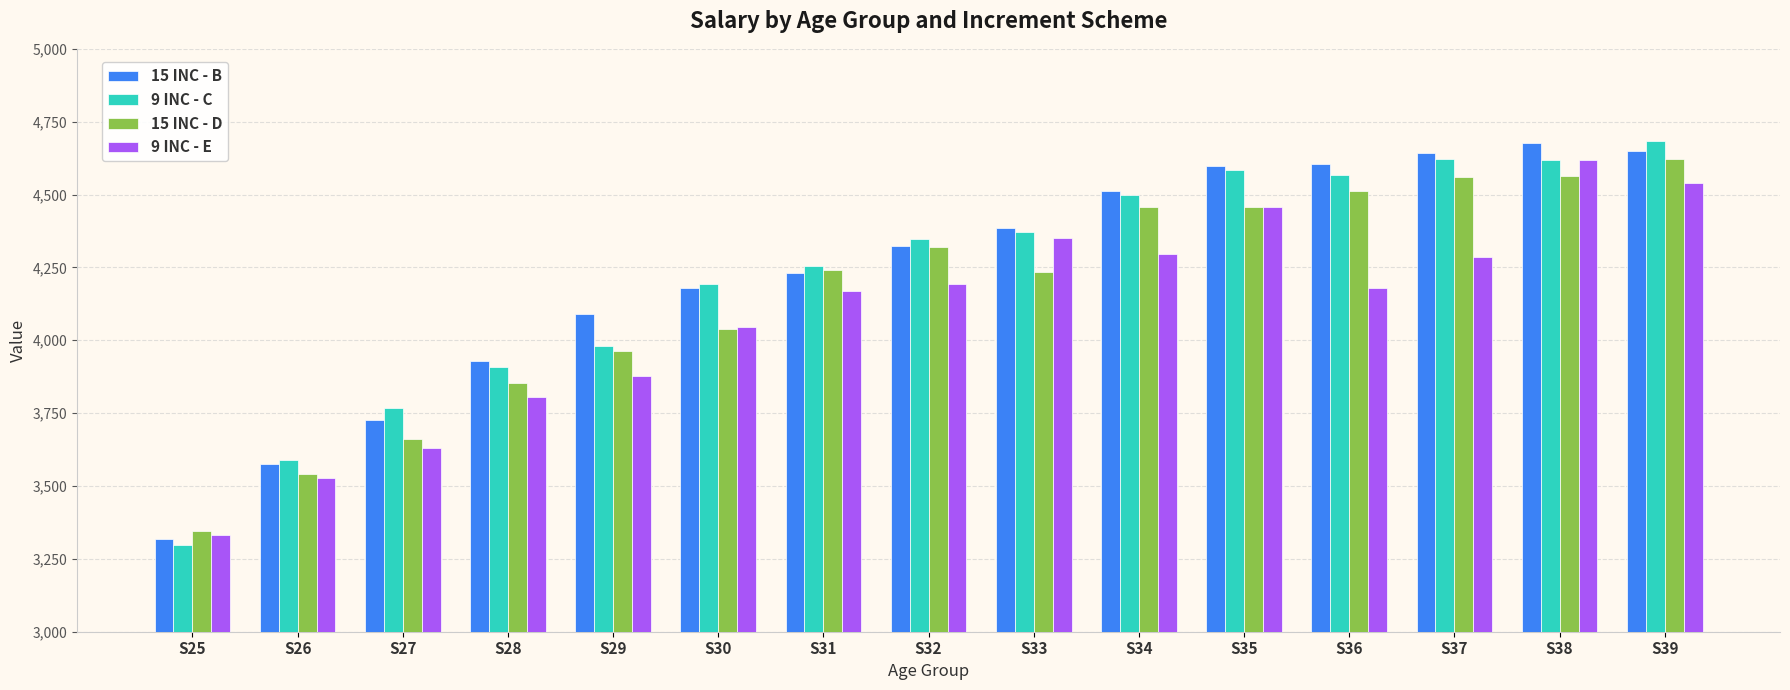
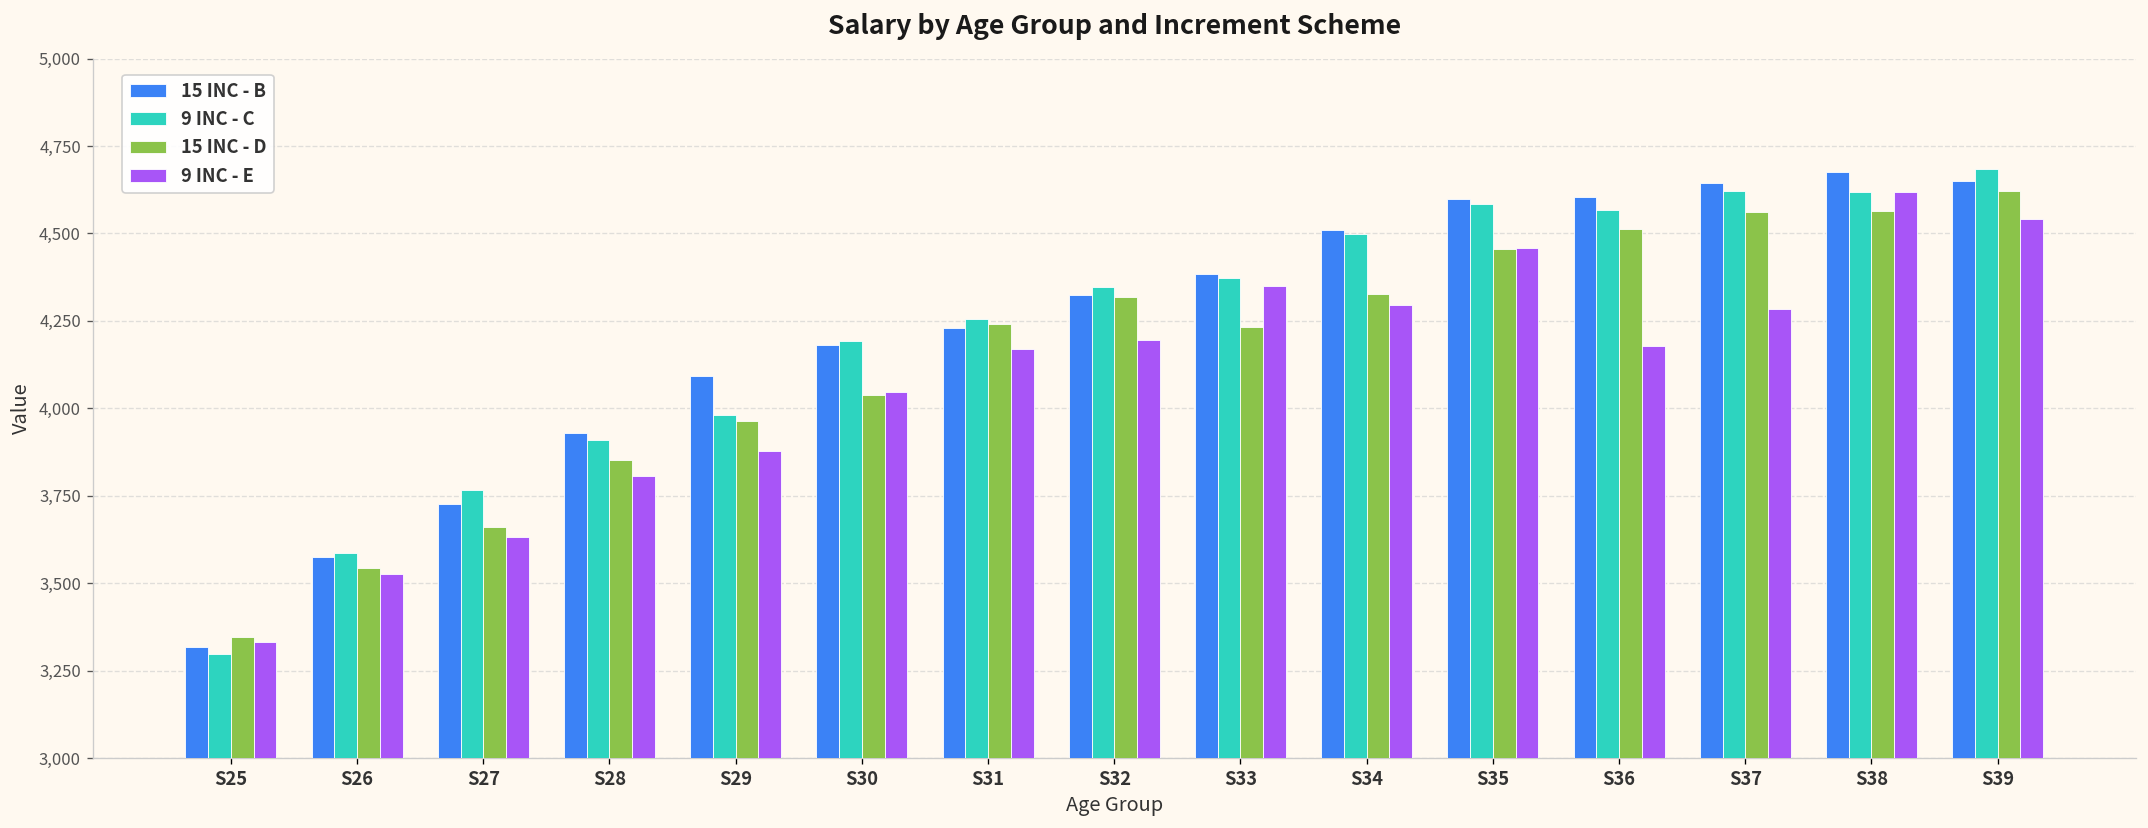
  {
    "15 INC - B": {
      "S25": "3,320",
      "S26": "3,580",
      "S27": "3,730",
      "S28": "3,930",
      "S29": "4,090",
      "S30": "4,180",
      "S31": "4,230",
      "S32": "4,320",
      "S33": "4,380",
      "S34": "4,510",
      "S35": "4,600",
      "S36": "4,600",
      "S37": "4,640",
      "S38": "4,680",
      "S39": "4,650"
    },
    "9 INC - C": {
      "S25": "3,300",
      "S26": "3,590",
      "S27": "3,770",
      "S28": "3,910",
      "S29": "3,980",
      "S30": "4,190",
      "S31": "4,250",
      "S32": "4,350",
      "S33": "4,370",
      "S34": "4,500",
      "S35": "4,580",
      "S36": "4,570",
      "S37": "4,620",
      "S38": "4,620",
      "S39": "4,680"
    },
    "15 INC - D": {
      "S25": "3,340",
      "S26": "3,540",
      "S27": "3,660",
      "S28": "3,850",
      "S29": "3,960",
      "S30": "4,040",
      "S31": "4,240",
      "S32": "4,320",
      "S33": "4,230",
-     "S34": "4,460",
+     "S34": "4,330",
      "S35": "4,460",
      "S36": "4,510",
      "S37": "4,560",
      "S38": "4,560",
      "S39": "4,620"
    },
    "9 INC - E": {
      "S25": "3,330",
      "S26": "3,530",
      "S27": "3,630",
      "S28": "3,810",
      "S29": "3,880",
      "S30": "4,050",
      "S31": "4,170",
      "S32": "4,190",
      "S33": "4,350",
      "S34": "4,300",
      "S35": "4,460",
      "S36": "4,180",
      "S37": "4,280",
      "S38": "4,620",
      "S39": "4,540"
    }
  }
